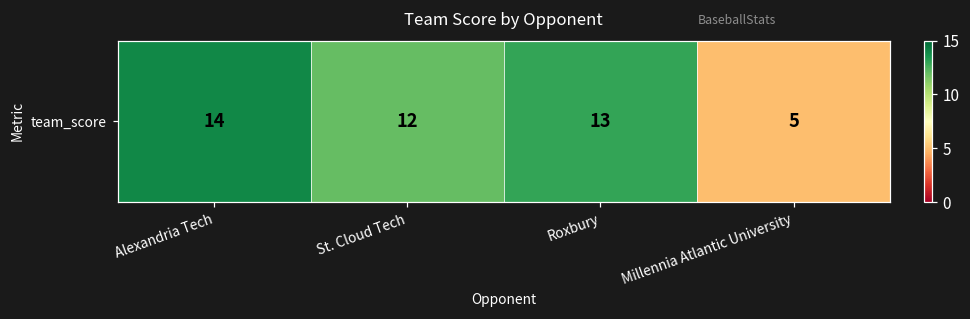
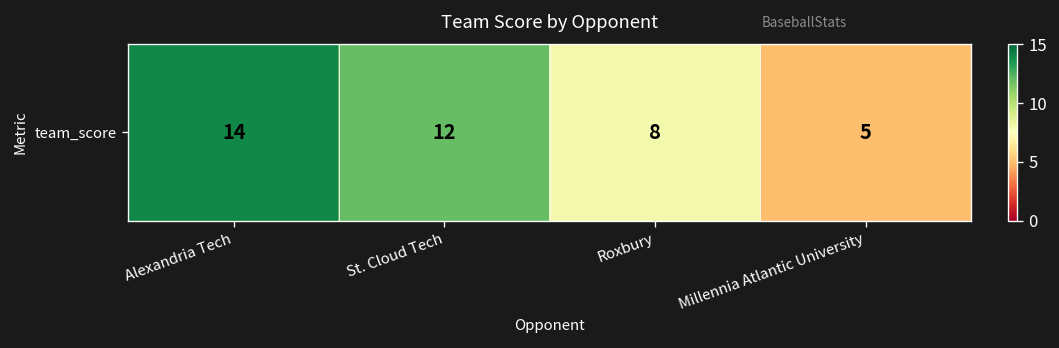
  {
    "team_score": {
      "Alexandria Tech": 14,
      "St. Cloud Tech": 12,
-     "Roxbury": 13,
+     "Roxbury": 8,
      "Millennia Atlantic University": 5
    }
  }
